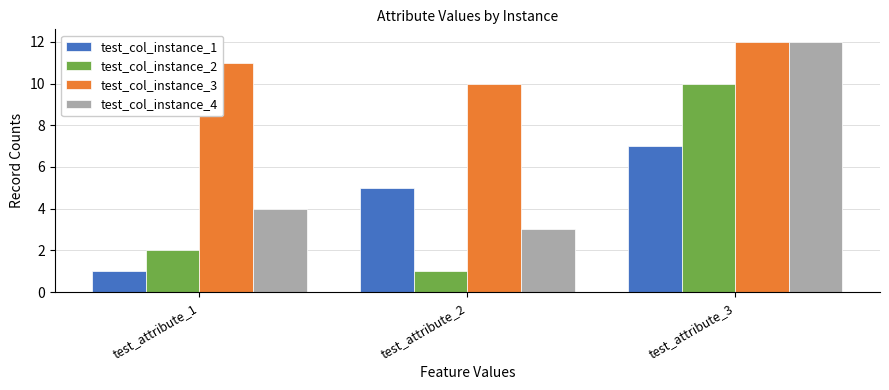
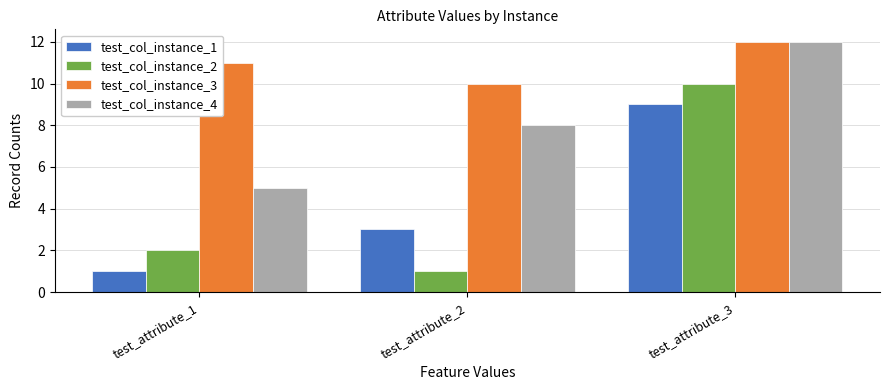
  {
    "test_col_instance_1": {
      "test_attribute_1": 1,
-     "test_attribute_2": 5,
-     "test_attribute_3": 7
+     "test_attribute_2": 3,
+     "test_attribute_3": 9
    },
    "test_col_instance_2": {
      "test_attribute_1": 2,
      "test_attribute_2": 1,
      "test_attribute_3": 10
    },
    "test_col_instance_3": {
      "test_attribute_1": 11,
      "test_attribute_2": 10,
      "test_attribute_3": 12
    },
    "test_col_instance_4": {
-     "test_attribute_1": 4,
-     "test_attribute_2": 3,
+     "test_attribute_1": 5,
+     "test_attribute_2": 8,
      "test_attribute_3": 12
    }
  }
